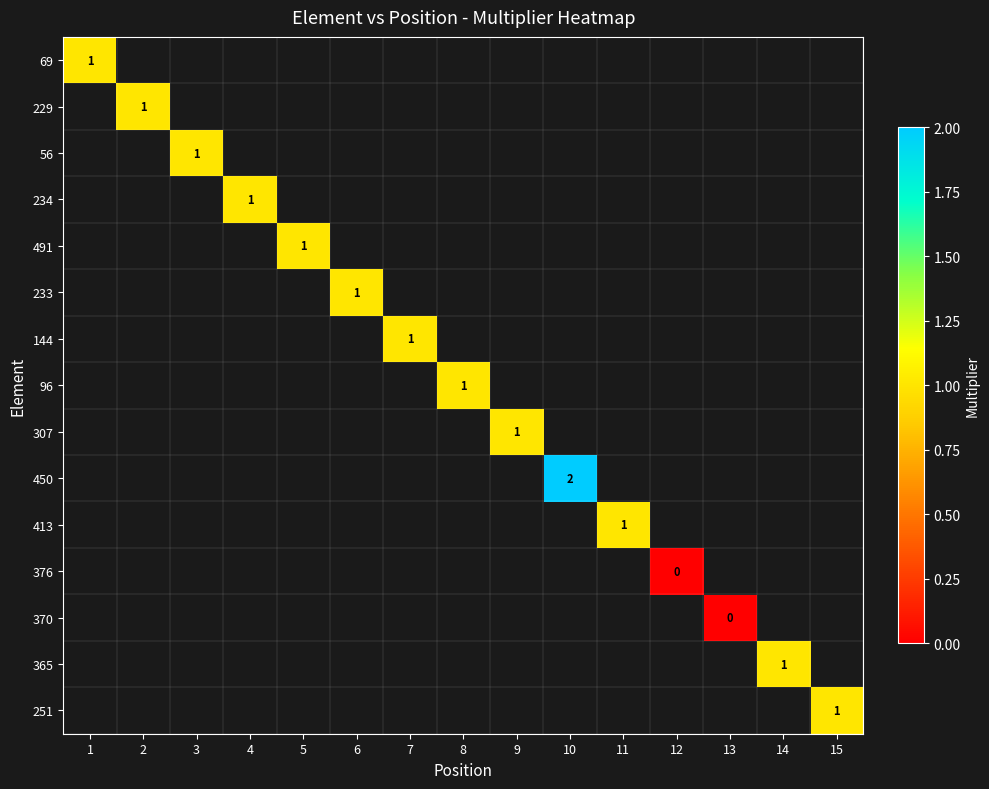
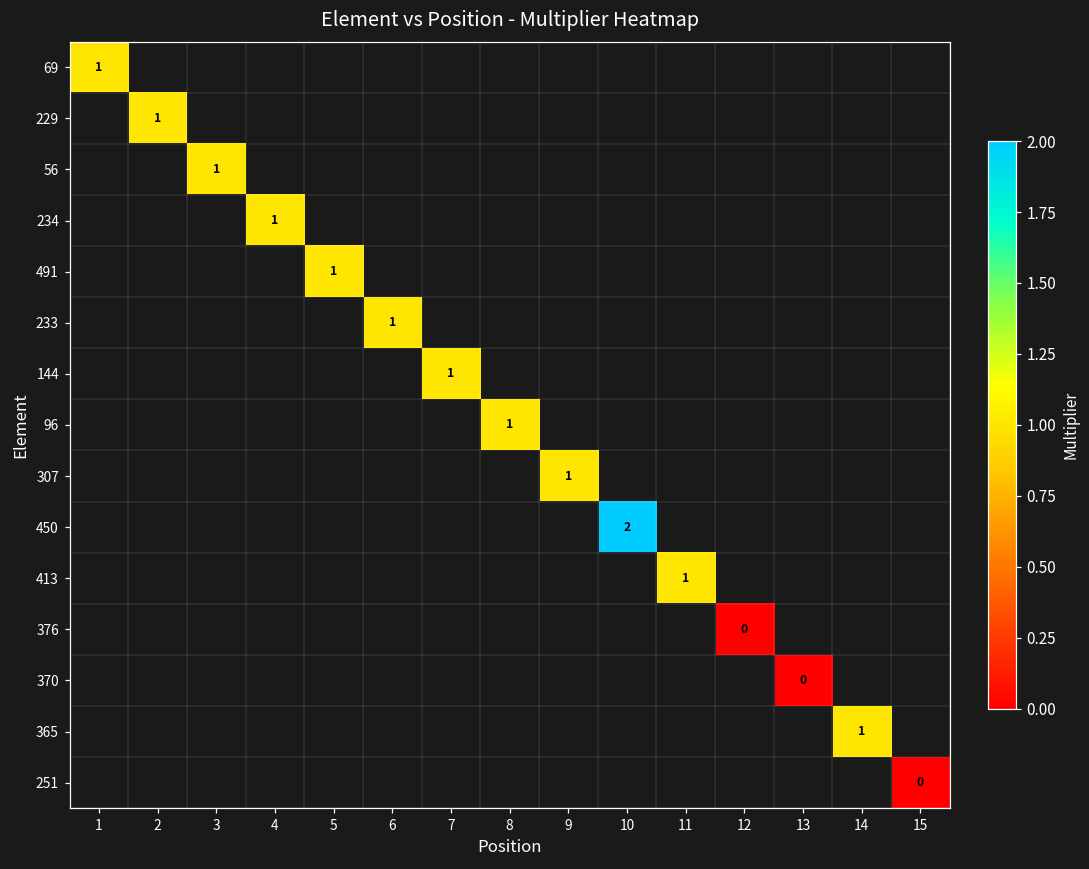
  {
    "69": {
      "1": 1
    },
    "229": {
      "2": 1
    },
    "56": {
      "3": 1
    },
    "234": {
      "4": 1
    },
    "491": {
      "5": 1
    },
    "233": {
      "6": 1
    },
    "144": {
      "7": 1
    },
    "96": {
      "8": 1
    },
    "307": {
      "9": 1
    },
    "450": {
      "10": 2
    },
    "413": {
      "11": 1
    },
    "376": {
      "12": 0
    },
    "370": {
      "13": 0
    },
    "365": {
      "14": 1
    },
    "251": {
-     "15": 1
+     "15": 0
    }
  }
